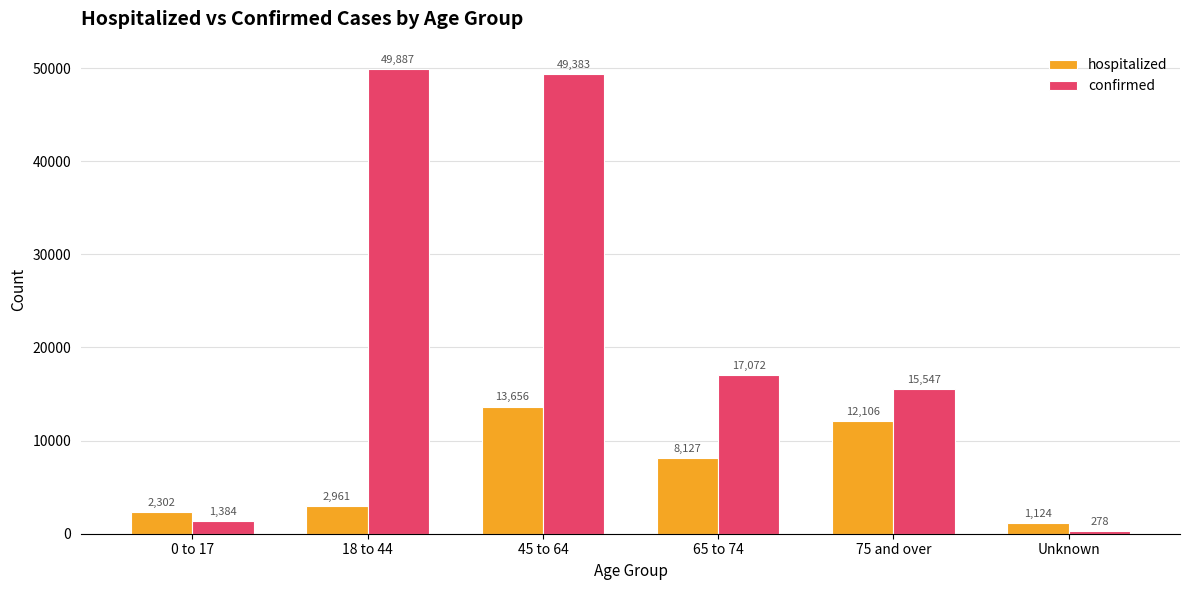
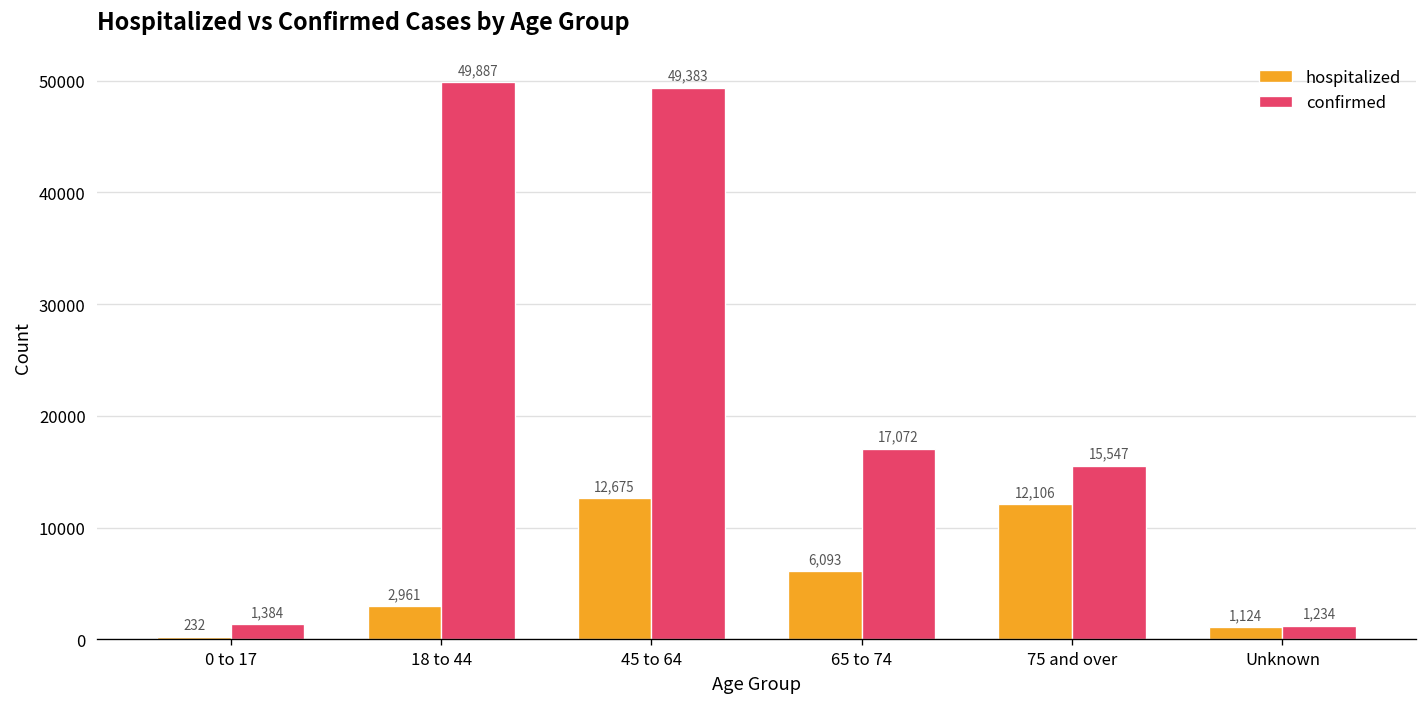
  {
    "hospitalized": {
-     "0 to 17": "2,302",
+     "0 to 17": "232",
      "18 to 44": "2,961",
-     "45 to 64": "13,656",
-     "65 to 74": "8,127",
+     "45 to 64": "12,675",
+     "65 to 74": "6,093",
      "75 and over": "12,106",
      "Unknown": "1,124"
    },
    "confirmed": {
      "18 to 44": "49,887",
      "45 to 64": "49,383",
      "65 to 74": "17,072",
      "75 and over": "15,547",
-     "Unknown": "278"
+     "Unknown": "1,234"
    }
  }
